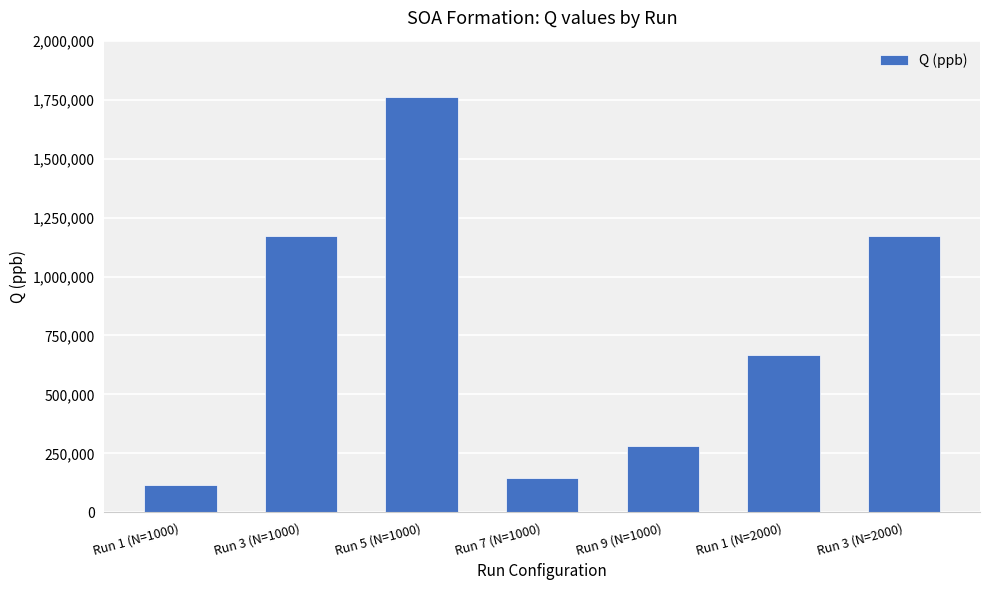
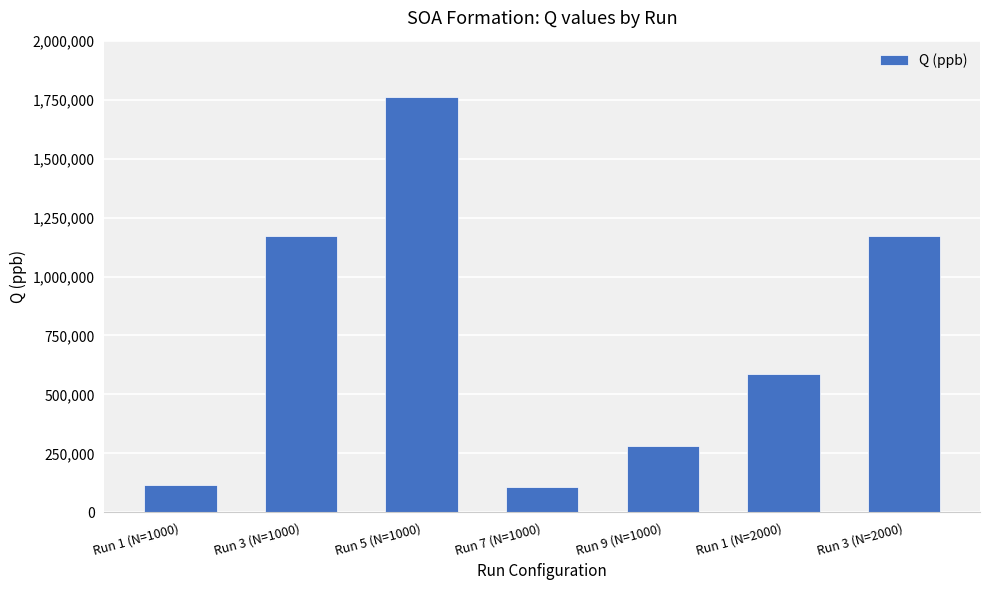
  {
    "Run 1 (N=1000)": "120,000",
    "Run 3 (N=1000)": "1,170,000",
    "Run 5 (N=1000)": "1,760,000",
-   "Run 7 (N=1000)": "150,000",
+   "Run 7 (N=1000)": "110,000",
    "Run 9 (N=1000)": "280,000",
-   "Run 1 (N=2000)": "670,000",
+   "Run 1 (N=2000)": "590,000",
    "Run 3 (N=2000)": "1,170,000"
  }
